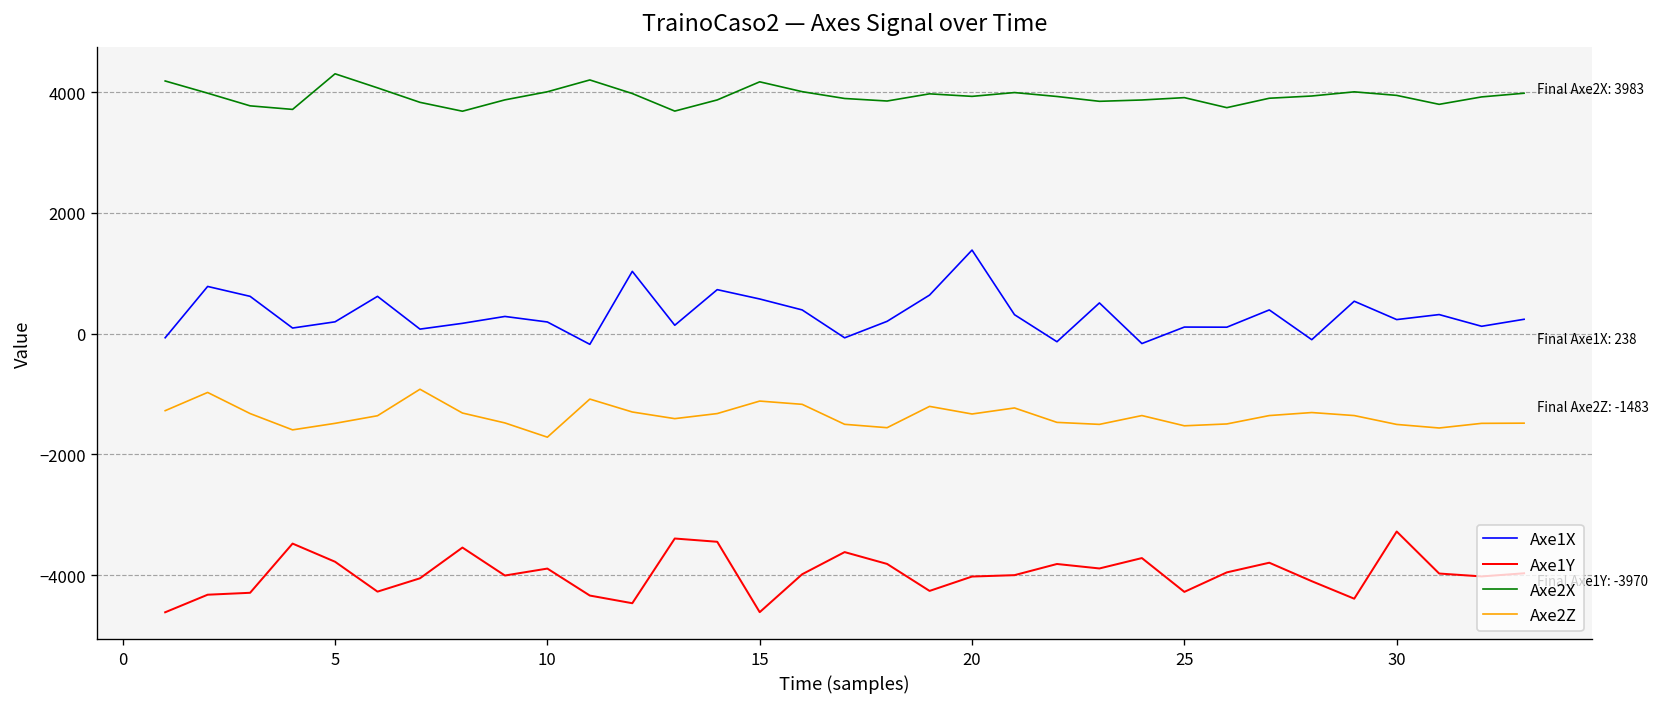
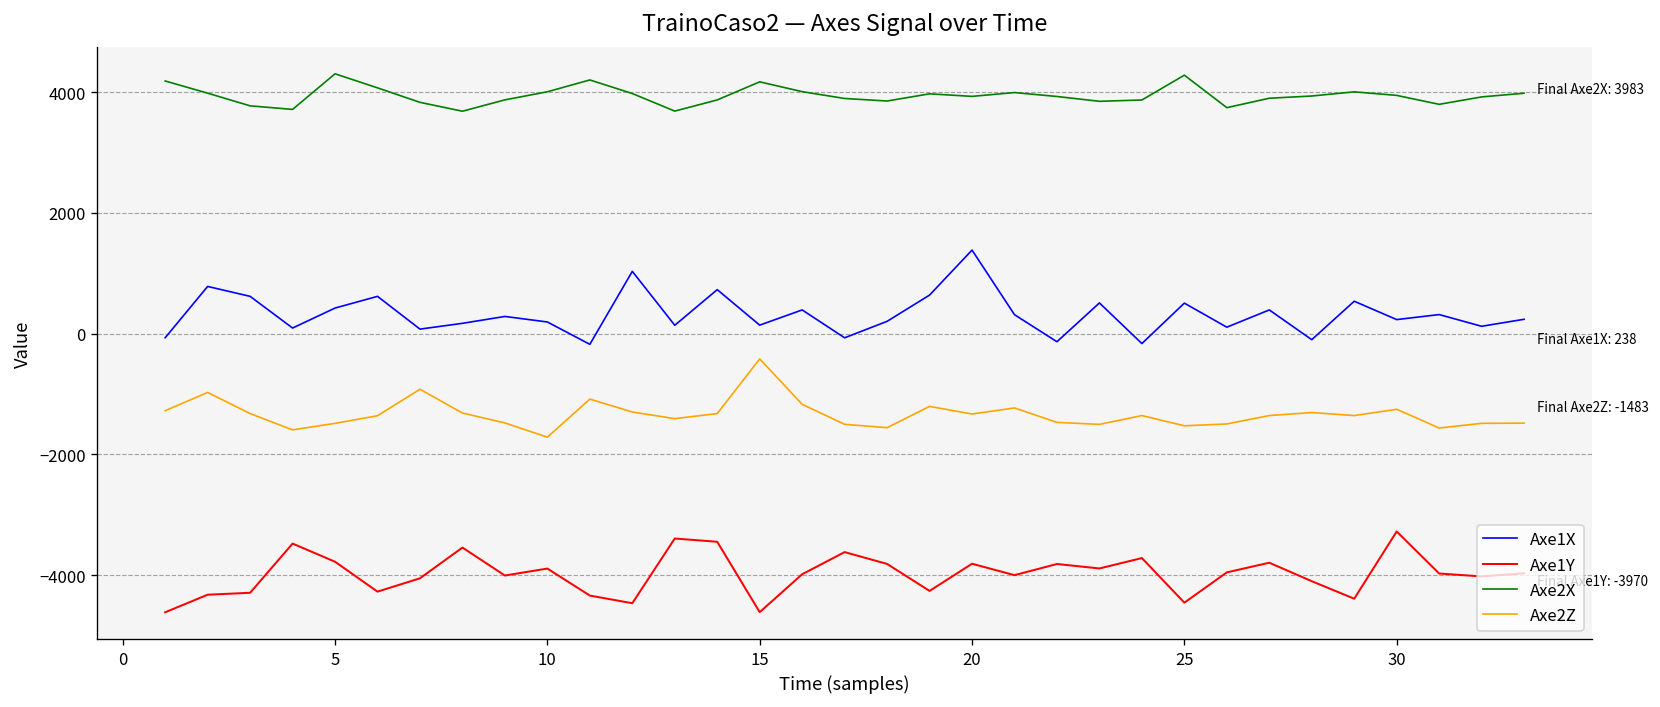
  {
    "Axe1X": {
-     "5": 200,
+     "5": 400,
      "10": 200,
-     "15": 600,
+     "15": 100,
      "20": 1400,
-     "25": 100,
+     "25": 500,
      "30": 200
    },
    "Axe1Y": {
      "5": -3800,
      "10": -3900,
      "15": -4600,
-     "20": -4000,
-     "25": -4300,
+     "20": -3800,
+     "25": -4500,
      "30": -3300
    },
    "Axe2X": {
      "5": 4300,
      "10": 4000,
      "15": 4200,
      "20": 3900,
-     "25": 3900,
+     "25": 4300,
      "30": 3900
    },
    "Axe2Z": {
      "5": -1500,
      "10": -1700,
-     "15": -1100,
+     "15": -400,
      "20": -1300,
      "25": -1500,
-     "30": -1500
+     "30": -1300
    }
  }
